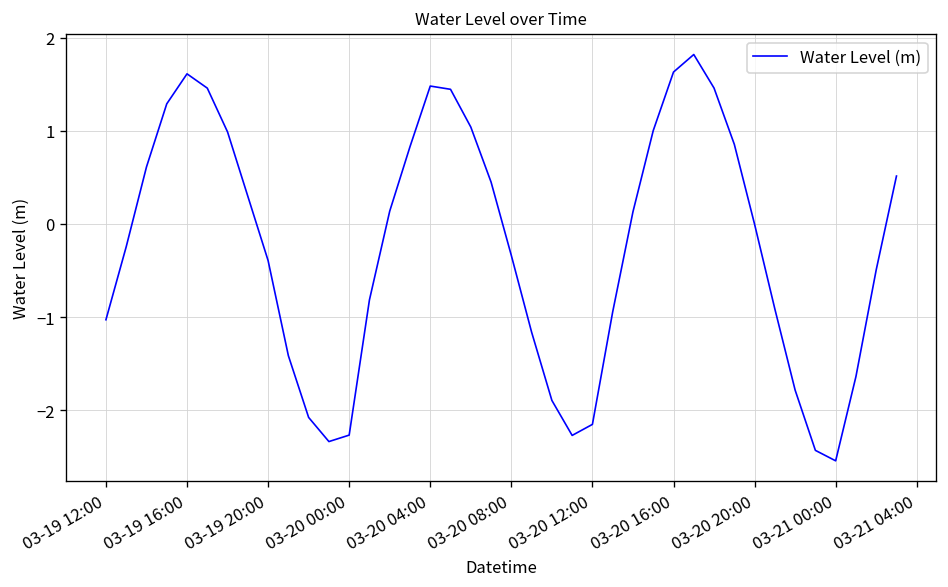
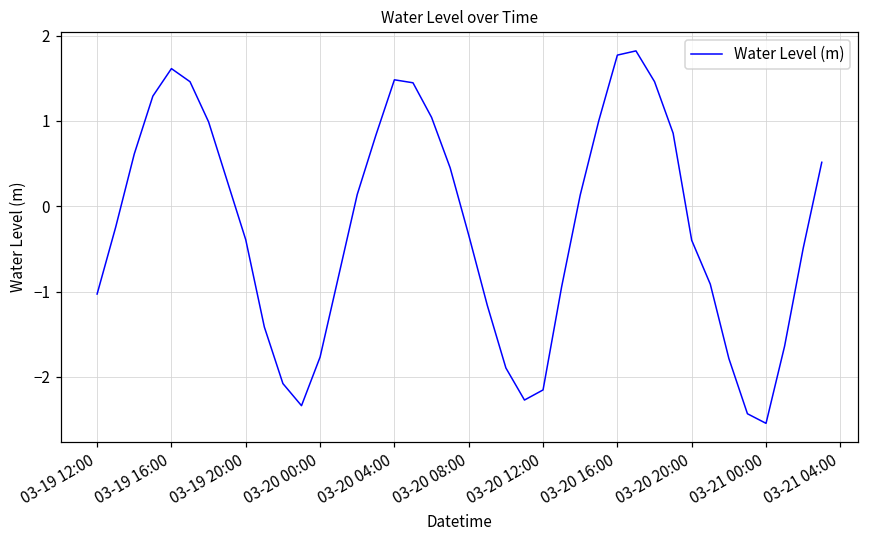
  {
    "03-19 12:00": -1.0,
    "03-19 16:00": 1.6,
    "03-19 20:00": -0.4,
-   "03-20 00:00": -2.3,
+   "03-20 00:00": -1.8,
    "03-20 04:00": 1.5,
    "03-20 08:00": -0.3,
    "03-20 12:00": -2.2,
-   "03-20 16:00": 1.6,
-   "03-20 20:00": 0.0,
+   "03-20 16:00": 1.8,
+   "03-20 20:00": -0.4,
    "03-21 00:00": -2.5
  }
